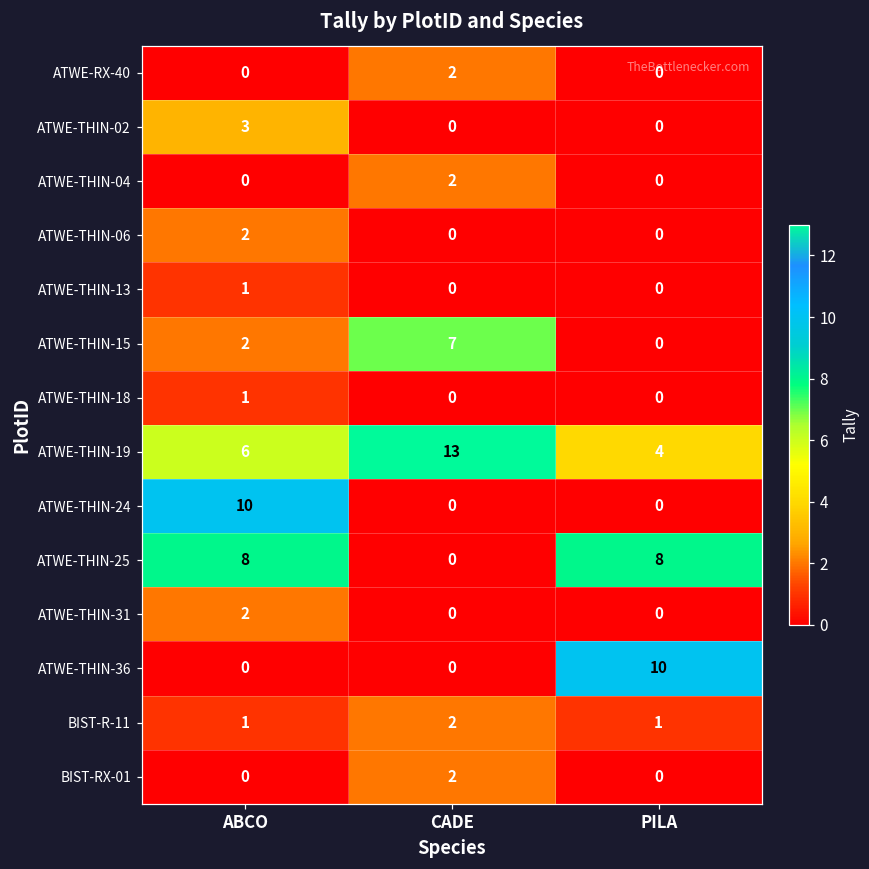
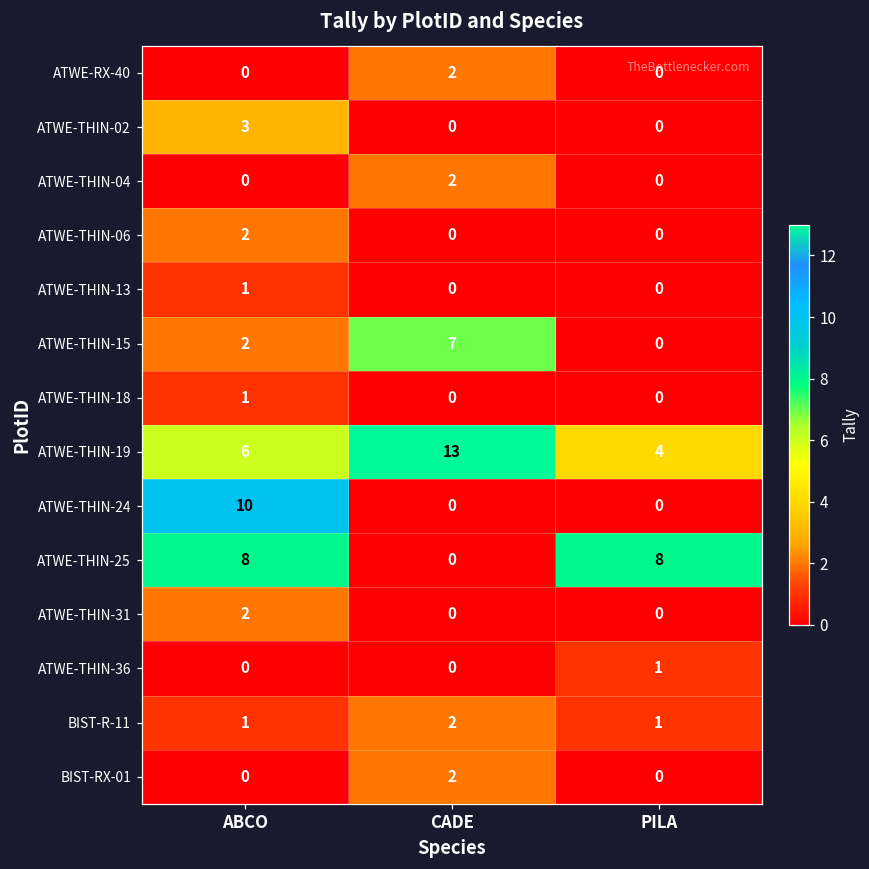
  {
    "ATWE-RX-40": {
      "ABCO": 0,
      "CADE": 2
    },
    "ATWE-THIN-02": {
      "ABCO": 3,
      "CADE": 0,
      "PILA": 0
    },
    "ATWE-THIN-04": {
      "ABCO": 0,
      "CADE": 2,
      "PILA": 0
    },
    "ATWE-THIN-06": {
      "ABCO": 2,
      "CADE": 0,
      "PILA": 0
    },
    "ATWE-THIN-13": {
      "ABCO": 1,
      "CADE": 0,
      "PILA": 0
    },
    "ATWE-THIN-15": {
      "ABCO": 2,
      "CADE": 7,
      "PILA": 0
    },
    "ATWE-THIN-18": {
      "ABCO": 1,
      "CADE": 0,
      "PILA": 0
    },
    "ATWE-THIN-19": {
      "ABCO": 6,
      "CADE": 13,
      "PILA": 4
    },
    "ATWE-THIN-24": {
      "ABCO": 10,
      "CADE": 0,
      "PILA": 0
    },
    "ATWE-THIN-25": {
      "ABCO": 8,
      "CADE": 0,
      "PILA": 8
    },
    "ATWE-THIN-31": {
      "ABCO": 2,
      "CADE": 0,
      "PILA": 0
    },
    "ATWE-THIN-36": {
      "ABCO": 0,
      "CADE": 0,
-     "PILA": 10
+     "PILA": 1
    },
    "BIST-R-11": {
      "ABCO": 1,
      "CADE": 2,
      "PILA": 1
    },
    "BIST-RX-01": {
      "ABCO": 0,
      "CADE": 2,
      "PILA": 0
    }
  }
